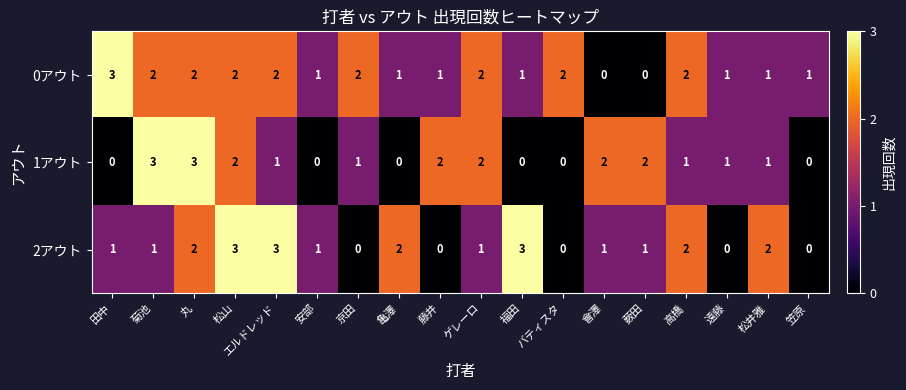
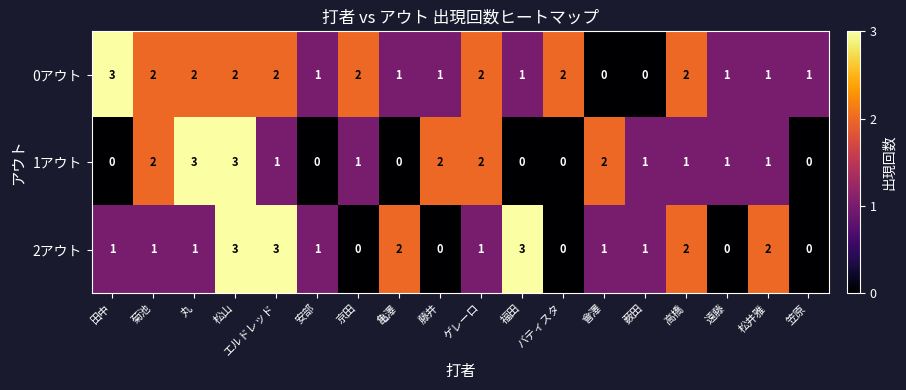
  {
    "0アウト": {
      "田中": 3,
      "菊池": 2,
      "丸": 2,
      "松山": 2,
      "エルドレッド": 2,
      "安部": 1,
      "京田": 2,
      "亀澤": 1,
      "藤井": 1,
      "ゲレーロ": 2,
      "福田": 1,
      "バティスタ": 2,
      "會澤": 0,
      "薮田": 0,
      "高橋": 2,
      "遠藤": 1,
      "松井雅": 1,
      "笠原": 1
    },
    "1アウト": {
      "田中": 0,
-     "菊池": 3,
+     "菊池": 2,
      "丸": 3,
-     "松山": 2,
+     "松山": 3,
      "エルドレッド": 1,
      "安部": 0,
      "京田": 1,
      "亀澤": 0,
      "藤井": 2,
      "ゲレーロ": 2,
      "福田": 0,
      "バティスタ": 0,
      "會澤": 2,
-     "薮田": 2,
+     "薮田": 1,
      "高橋": 1,
      "遠藤": 1,
      "松井雅": 1,
      "笠原": 0
    },
    "2アウト": {
      "田中": 1,
      "菊池": 1,
-     "丸": 2,
+     "丸": 1,
      "松山": 3,
      "エルドレッド": 3,
      "安部": 1,
      "京田": 0,
      "亀澤": 2,
      "藤井": 0,
      "ゲレーロ": 1,
      "福田": 3,
      "バティスタ": 0,
      "會澤": 1,
      "薮田": 1,
      "高橋": 2,
      "遠藤": 0,
      "松井雅": 2,
      "笠原": 0
    }
  }
